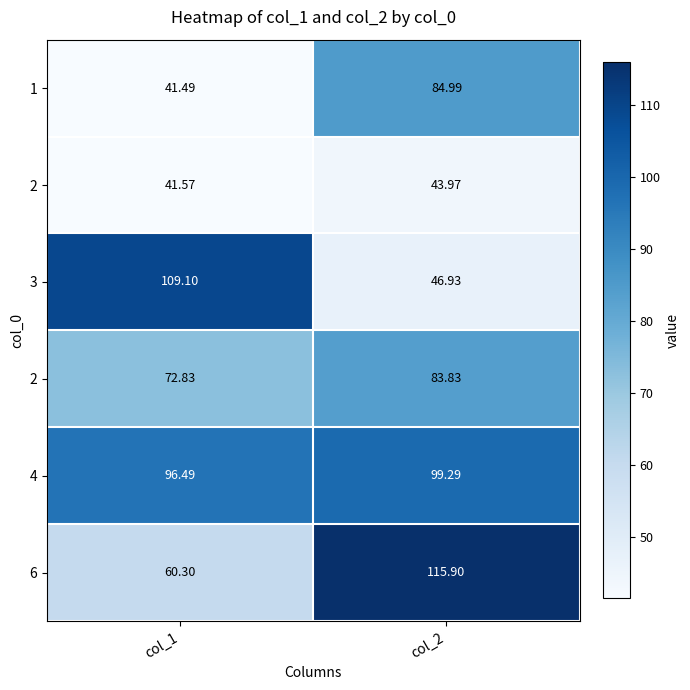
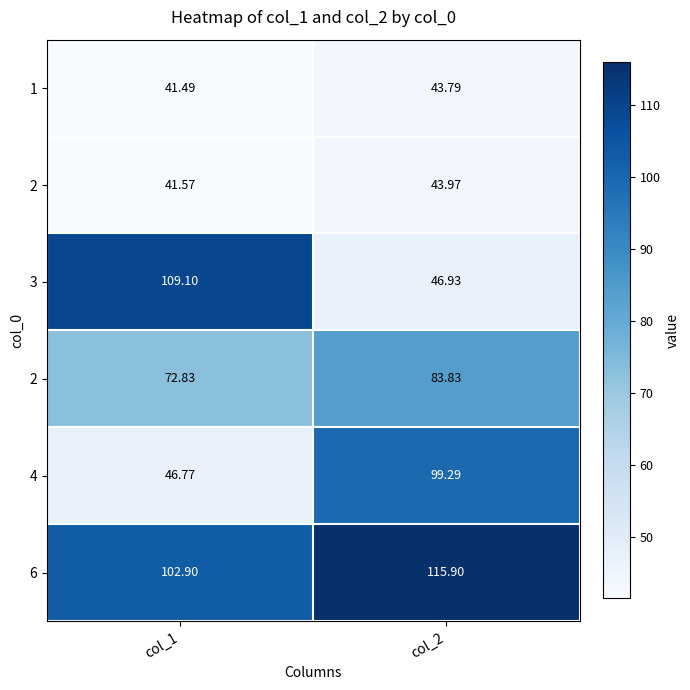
  {
    "1": {
      "col_1": 41.49,
-     "col_2": 84.99
+     "col_2": 43.79
    },
    "3": {
      "col_1": 109.10,
      "col_2": 46.93
    },
    "4": {
-     "col_1": 96.49,
+     "col_1": 46.77,
      "col_2": 99.29
    },
    "6": {
-     "col_1": 60.30,
+     "col_1": 102.90,
      "col_2": 115.90
    }
  }
